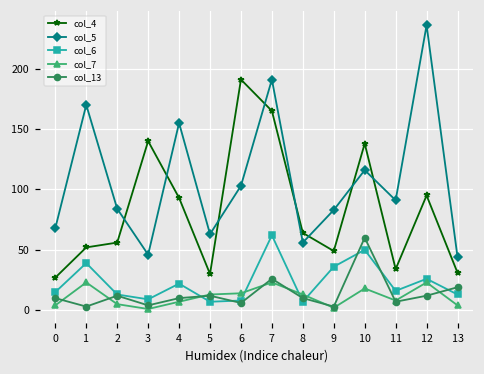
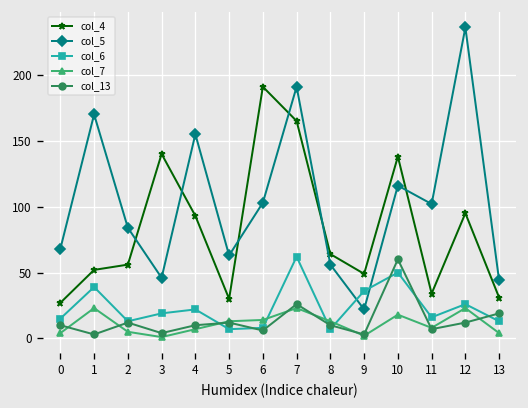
  {
    "col_4": {
      "0": 27,
      "1": 52,
      "2": 56,
      "3": 140,
      "4": 93,
      "5": 30,
      "6": 191,
      "7": 165,
      "8": 64,
      "9": 49,
      "10": 138,
      "11": 34,
      "12": 95,
      "13": 31
    },
    "col_5": {
      "0": 68,
      "1": 170,
      "2": 84,
      "3": 46,
      "4": 155,
      "5": 63,
      "6": 103,
      "7": 191,
      "8": 56,
-     "9": 83,
+     "9": 22,
      "10": 116,
-     "11": 91,
+     "11": 102,
      "12": 236,
      "13": 44
    },
    "col_6": {
      "0": 15,
      "1": 39,
-     "3": 9,
+     "3": 19,
      "4": 22,
      "5": 7,
      "7": 62,
      "8": 7,
      "9": 36,
      "10": 50,
      "11": 16,
      "12": 26,
      "13": 13
    }
  }
